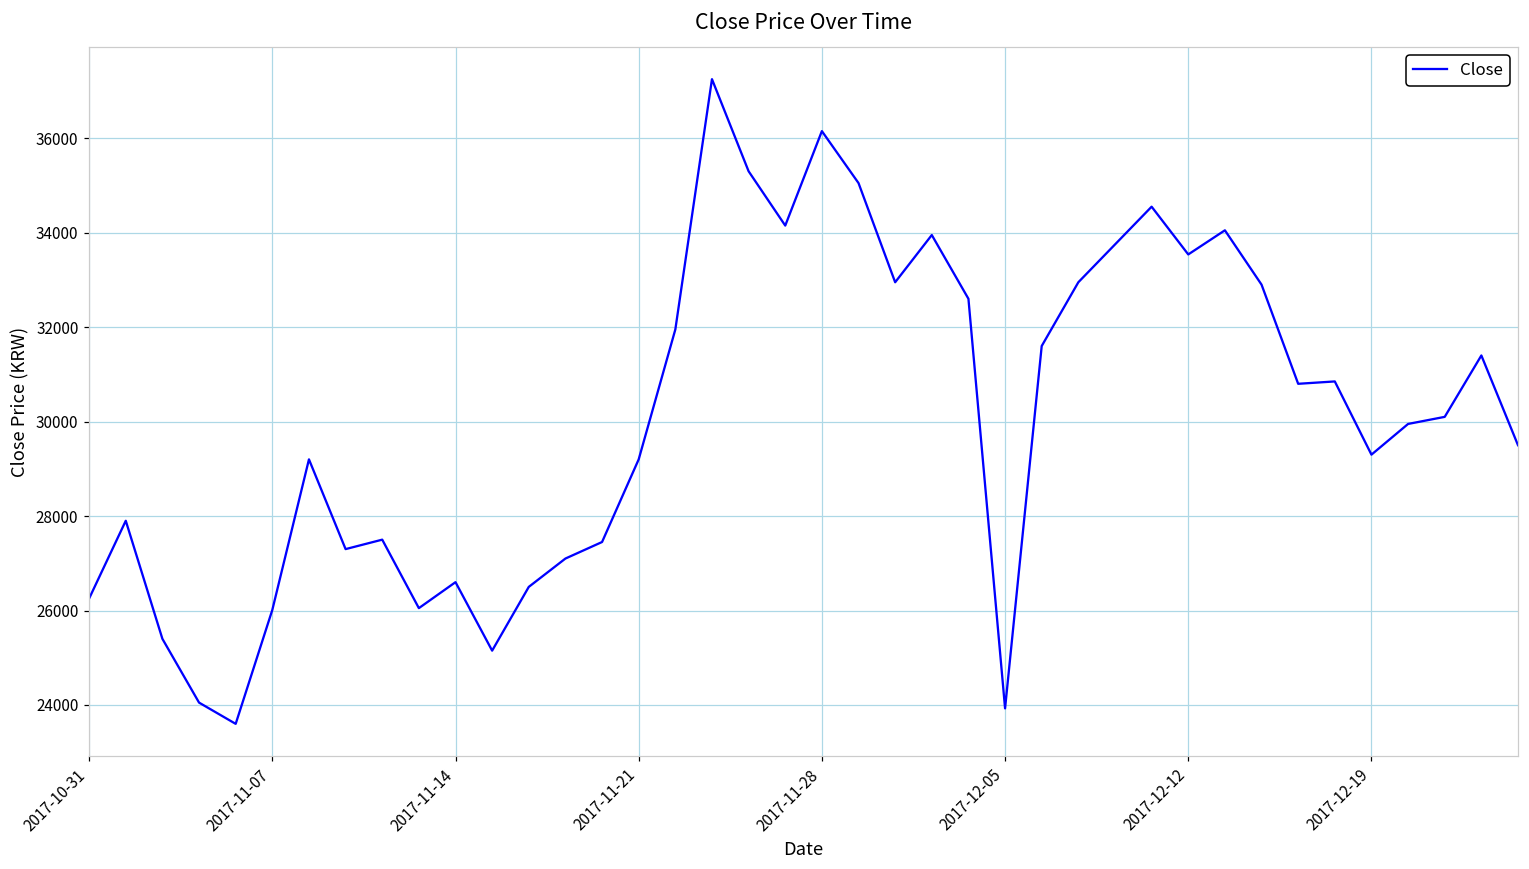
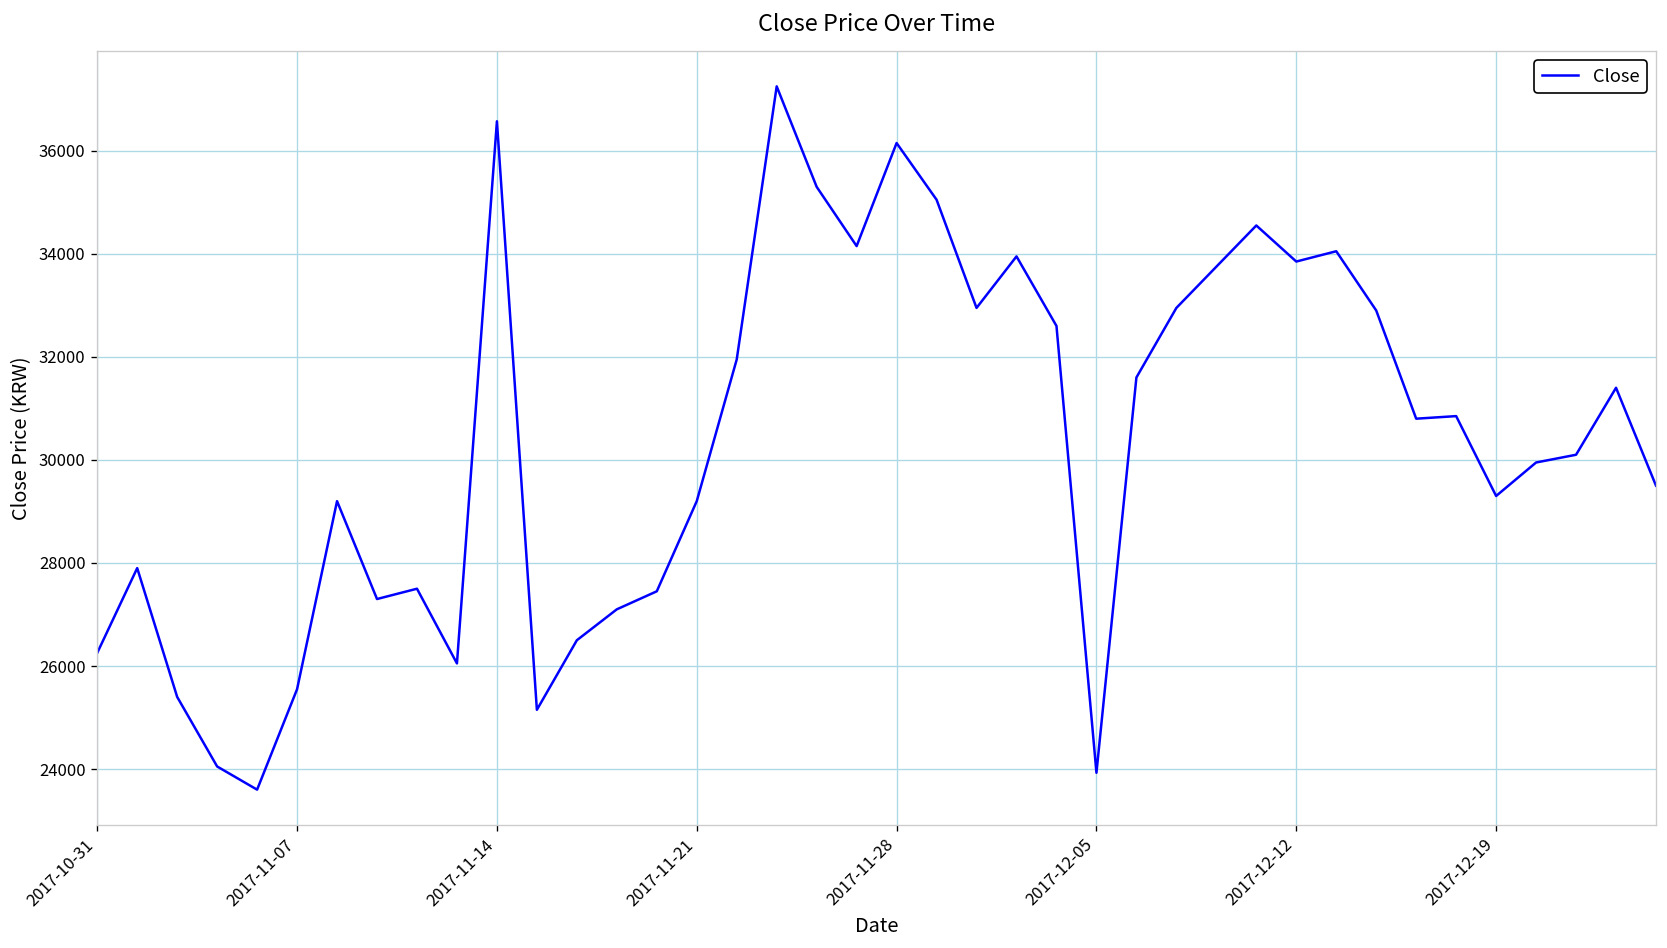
  {
    "2017-10-31": 26300,
-   "2017-11-07": 26000,
-   "2017-11-14": 26600,
+   "2017-11-07": 25600,
+   "2017-11-14": 36600,
    "2017-11-21": 29200,
    "2017-11-28": 36200,
    "2017-12-05": 23900,
-   "2017-12-12": 33500,
+   "2017-12-12": 33900,
    "2017-12-19": 29300
  }
